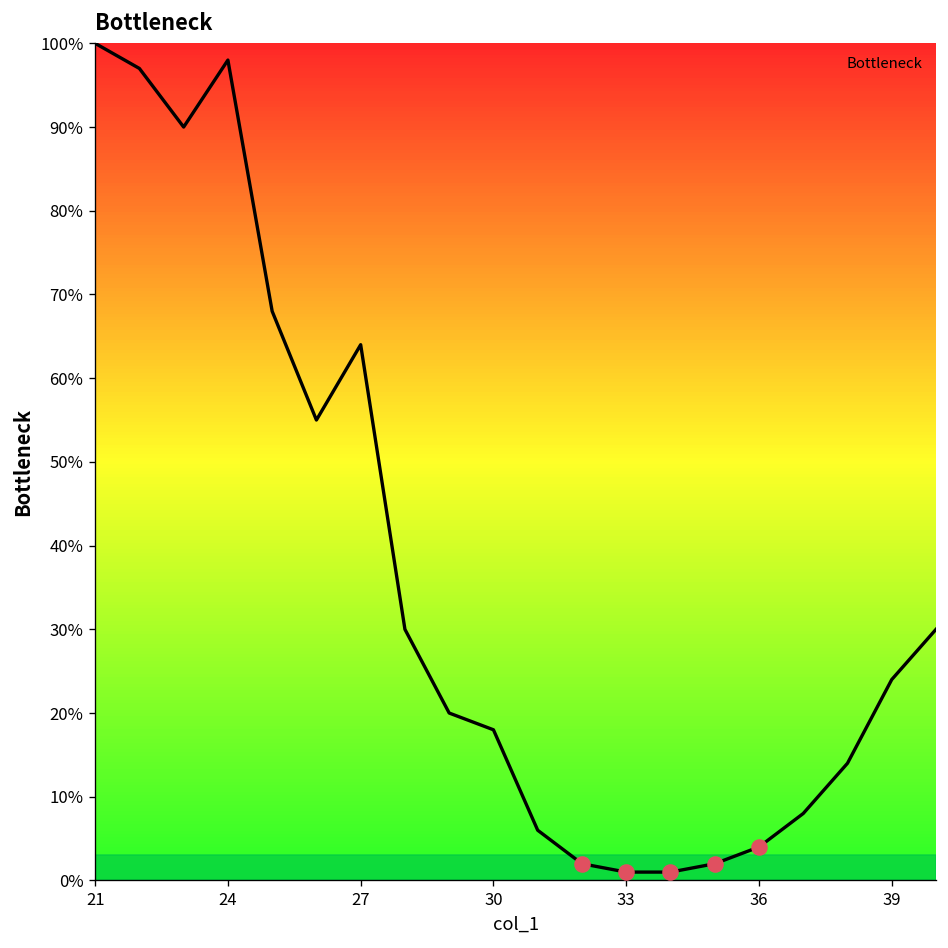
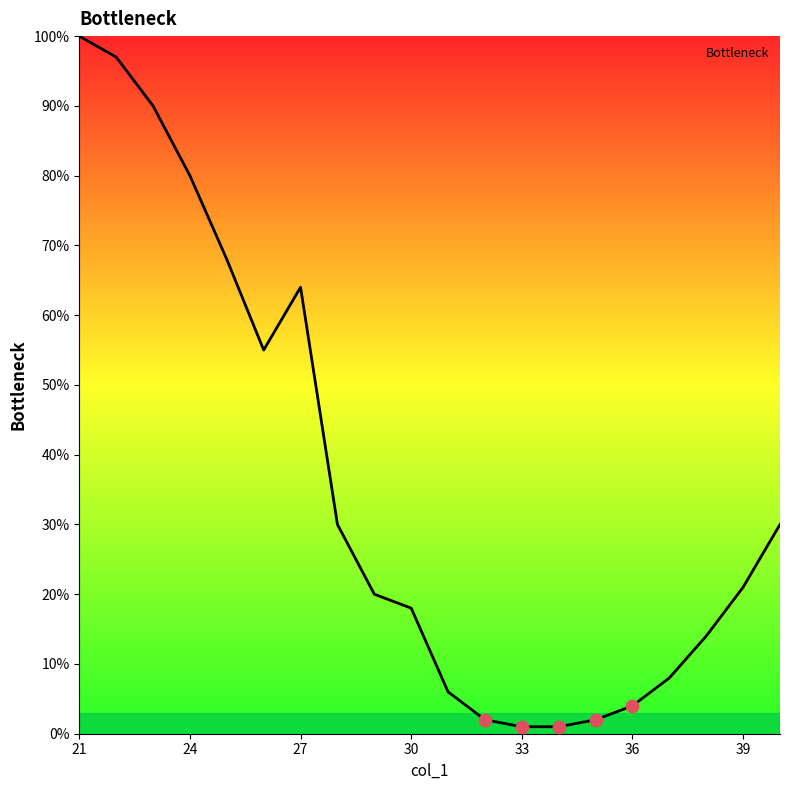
  {
    "Bottleneck": {
      "21": "100%",
-     "24": "98%",
+     "24": "80%",
      "27": "64%",
      "30": "18%",
-     "39": "24%"
+     "39": "21%"
    }
  }
